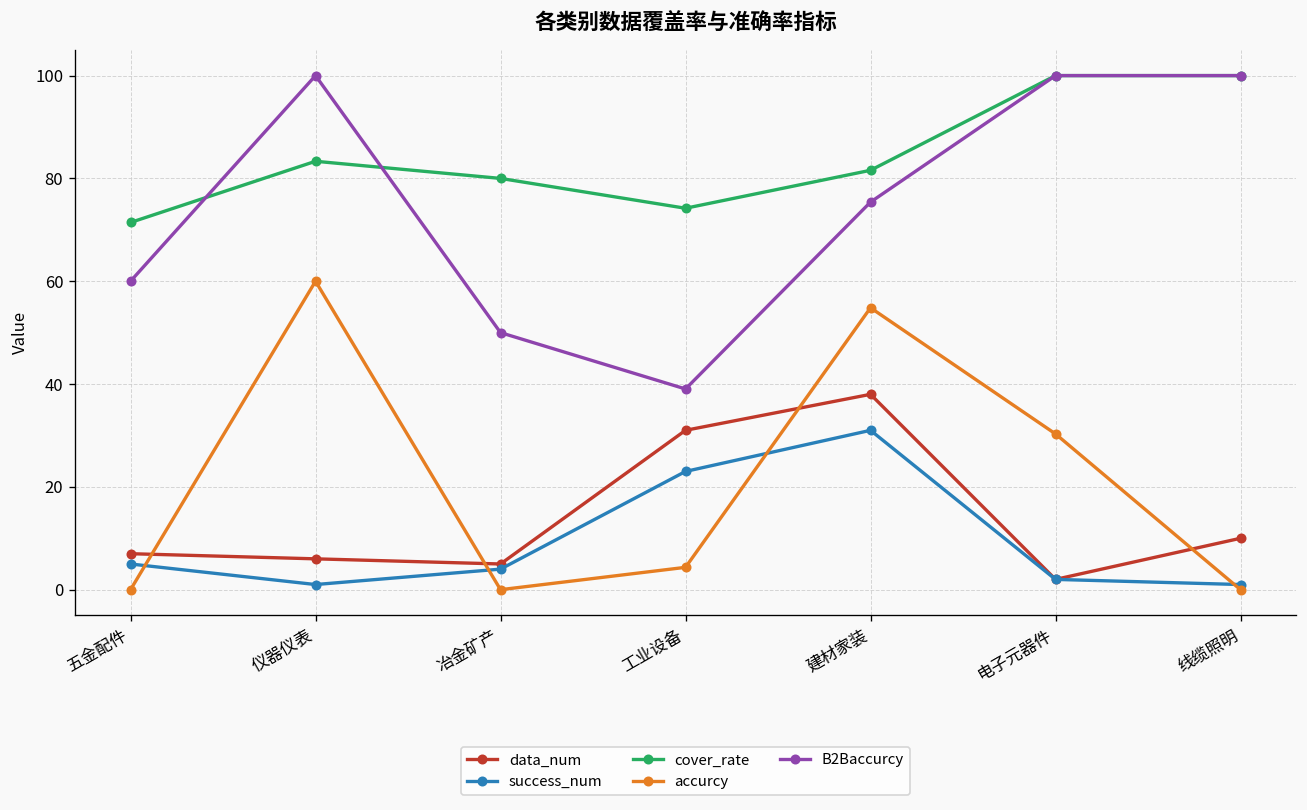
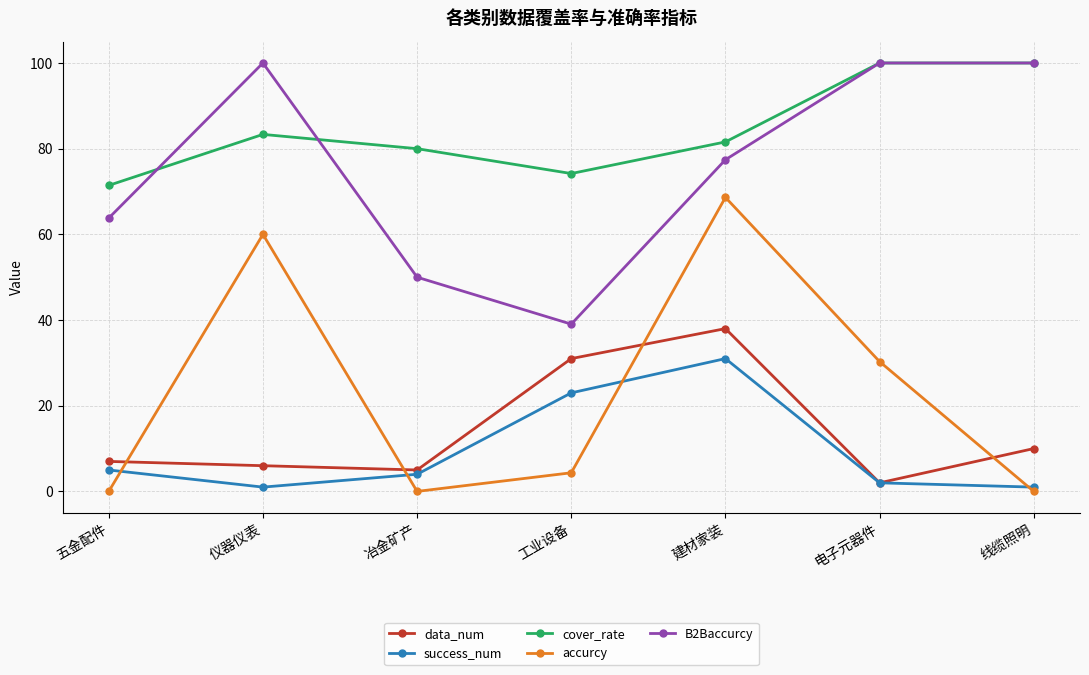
  {
    "data_num": {
      "五金配件": 7,
      "仪器仪表": 6,
      "冶金矿产": 5,
      "工业设备": 31,
      "建材家装": 38,
      "线缆照明": 10
    },
    "success_num": {
      "五金配件": 5,
      "仪器仪表": 1,
      "冶金矿产": 4,
      "工业设备": 23,
      "建材家装": 31,
      "线缆照明": 1
    },
    "cover_rate": {
      "五金配件": 71,
      "仪器仪表": 83,
      "冶金矿产": 80,
      "工业设备": 74,
      "建材家装": 82
    },
    "accurcy": {
      "五金配件": 0,
      "仪器仪表": 60,
      "冶金矿产": 0,
      "工业设备": 4,
-     "建材家装": 55,
+     "建材家装": 69,
      "电子元器件": 30,
      "线缆照明": 0
    },
    "B2Baccurcy": {
-     "五金配件": 60,
+     "五金配件": 64,
      "仪器仪表": 100,
      "冶金矿产": 50,
      "工业设备": 39,
-     "建材家装": 75
+     "建材家装": 77
    }
  }
